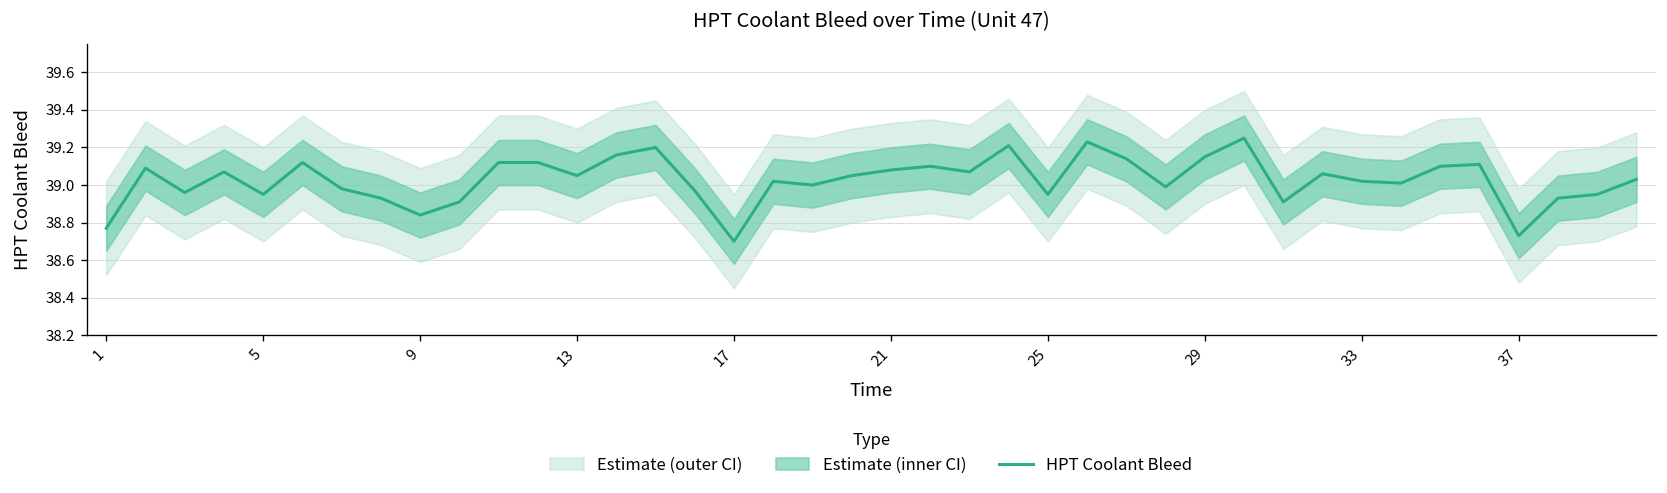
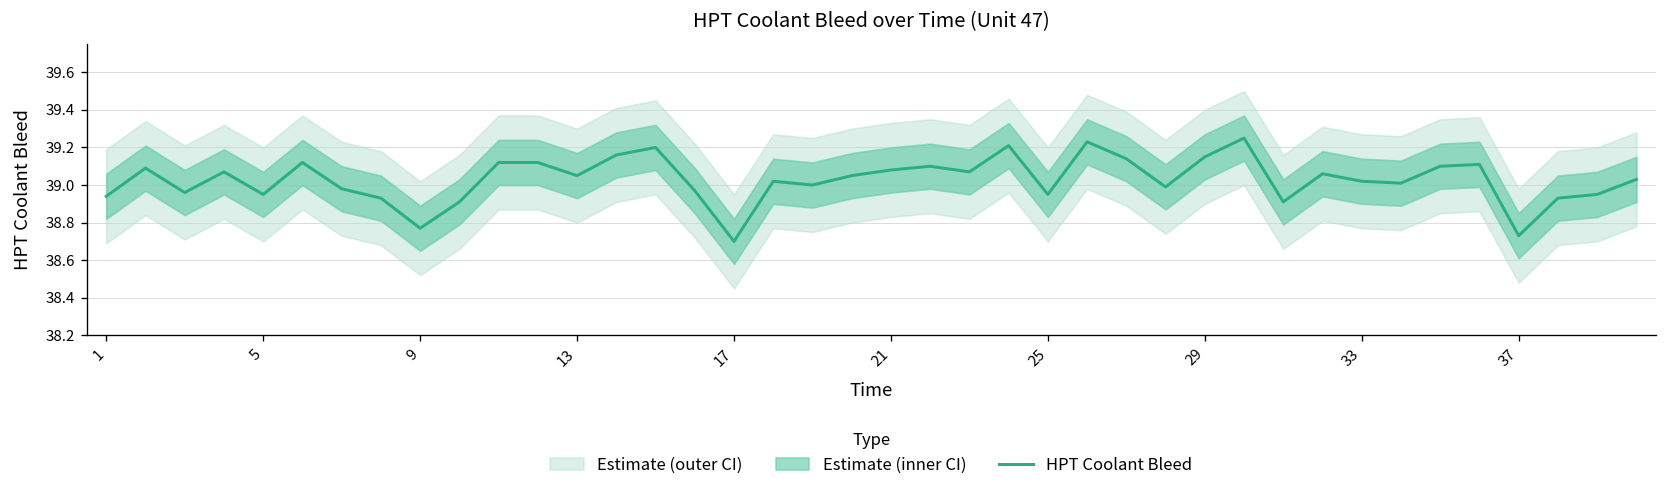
  {
    "HPT Coolant Bleed": {
-     "1": 38.77,
+     "1": 38.94,
      "5": 38.95,
-     "9": 38.84,
+     "9": 38.77,
      "13": 39.05,
      "17": 38.70,
      "21": 39.08,
      "25": 38.95,
      "29": 39.15,
      "33": 39.02,
      "37": 38.73
    }
  }
